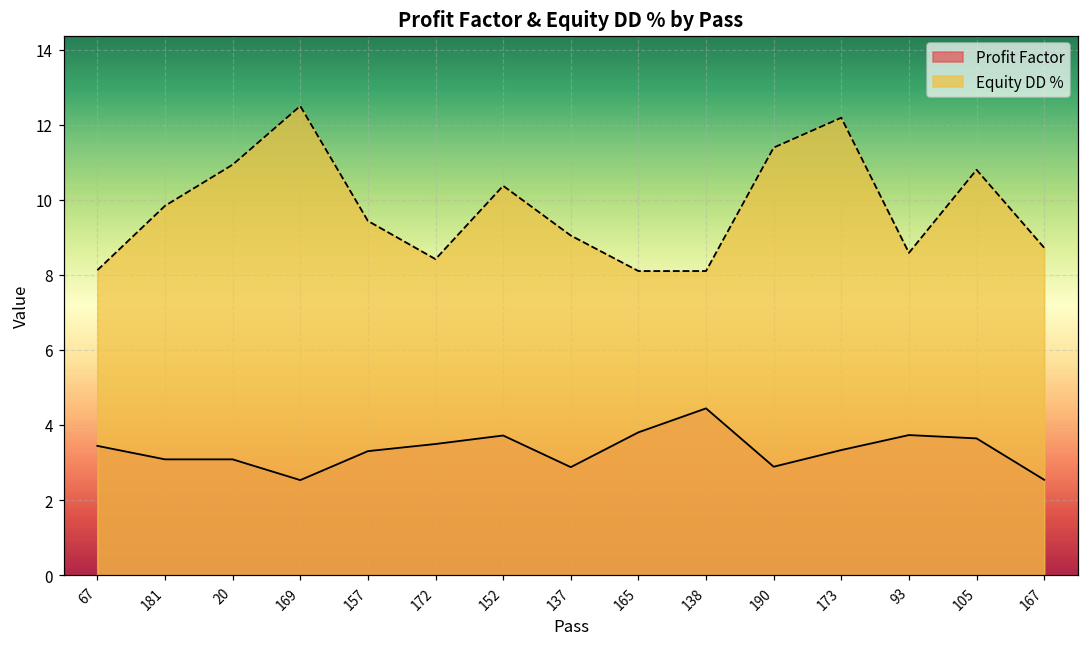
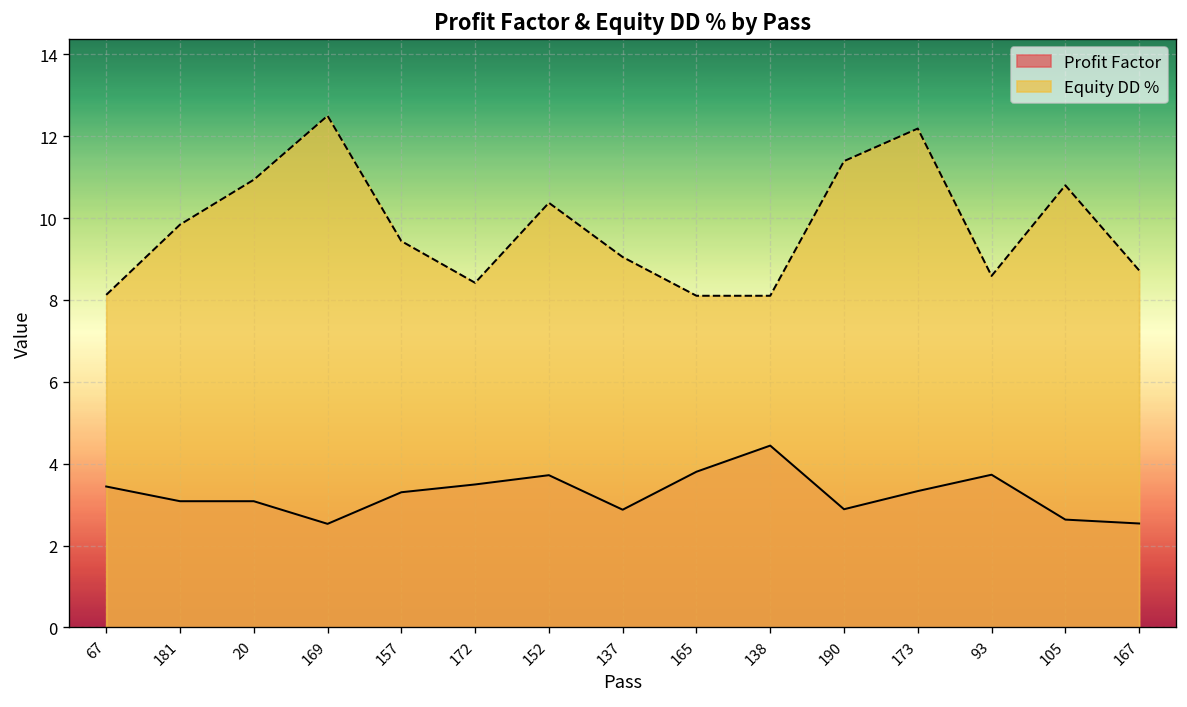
  {
    "Profit Factor": {
      "67": 3.4,
      "181": 3.1,
      "20": 3.1,
      "169": 2.5,
      "157": 3.3,
      "172": 3.5,
      "152": 3.7,
      "137": 2.9,
      "165": 3.8,
      "138": 4.4,
      "190": 2.9,
      "173": 3.3,
      "93": 3.7,
-     "105": 3.6,
+     "105": 2.6,
      "167": 2.5
    },
    "Equity DD %": {
      "67": 8.1,
      "181": 9.8,
      "20": 10.9,
      "169": 12.5,
      "157": 9.4,
      "172": 8.4,
      "152": 10.4,
      "137": 9.0,
      "165": 8.1,
      "138": 8.1,
      "190": 11.4,
      "173": 12.2,
      "93": 8.6,
      "105": 10.8,
      "167": 8.7
    }
  }
